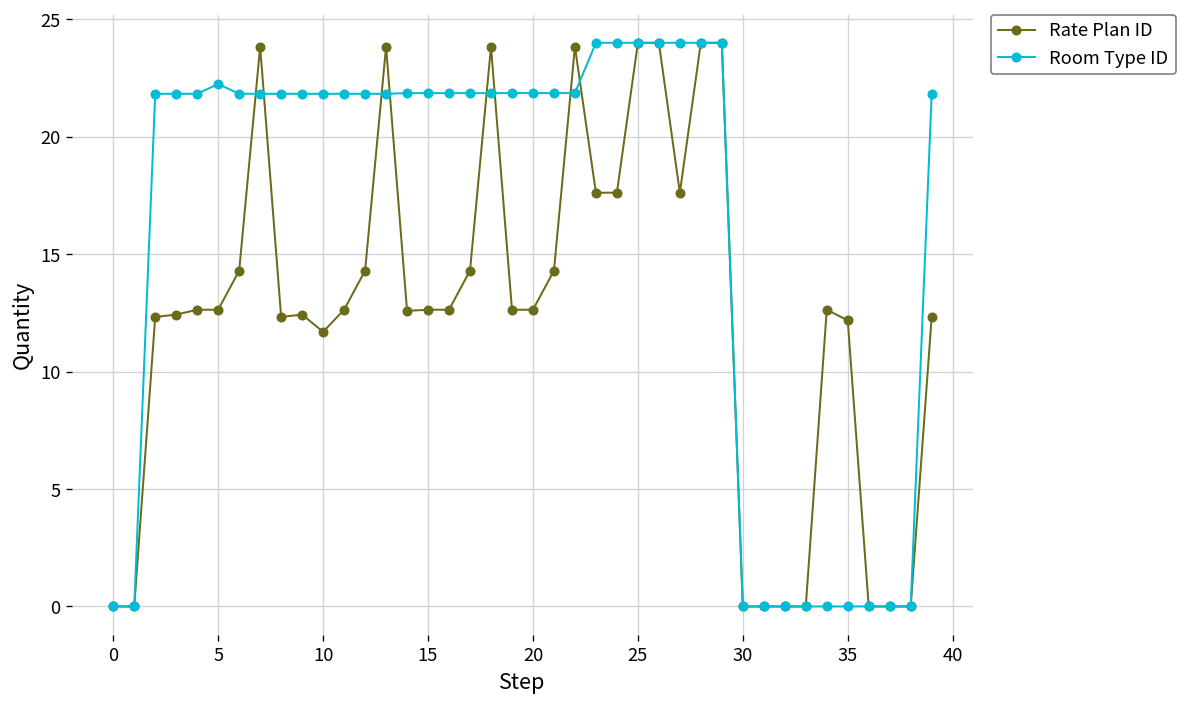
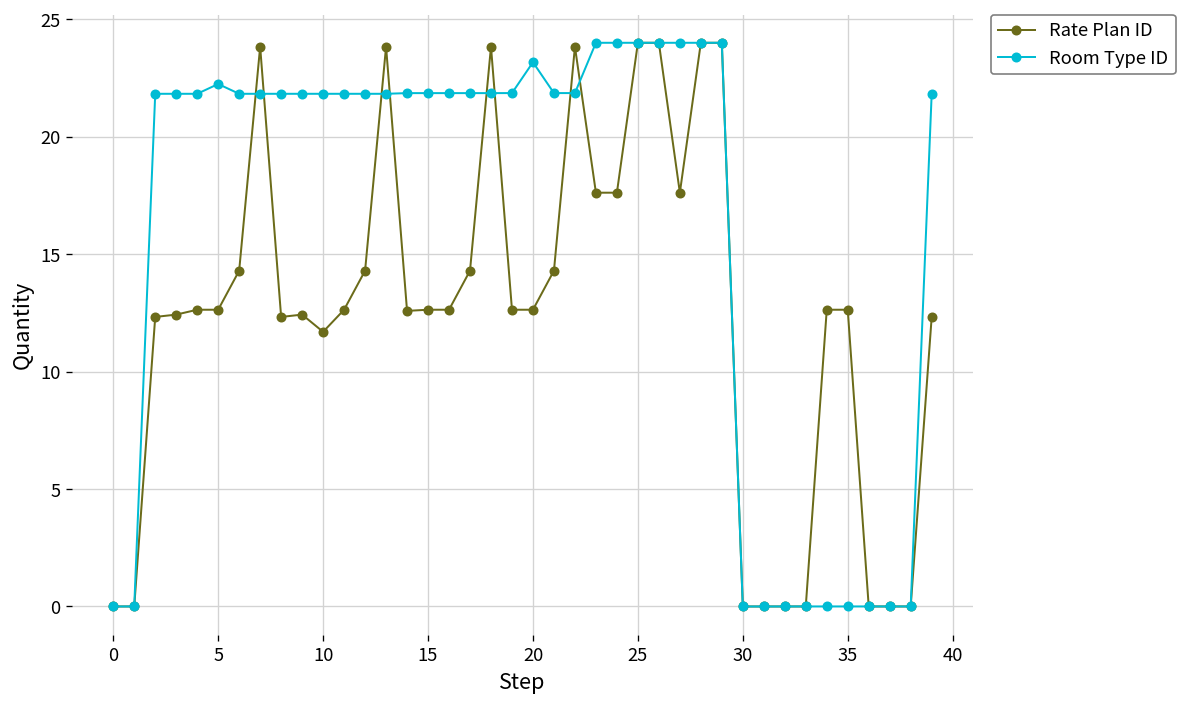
  {
    "Rate Plan ID": {
      "5": 12.6,
      "10": 11.7,
      "15": 12.6,
      "20": 12.6,
-     "35": 12.2
+     "35": 12.6
    },
    "Room Type ID": {
      "5": 22.2,
      "10": 21.8,
      "15": 21.9,
-     "20": 21.9,
+     "20": 23.2,
      "35": 0.0
    }
  }
